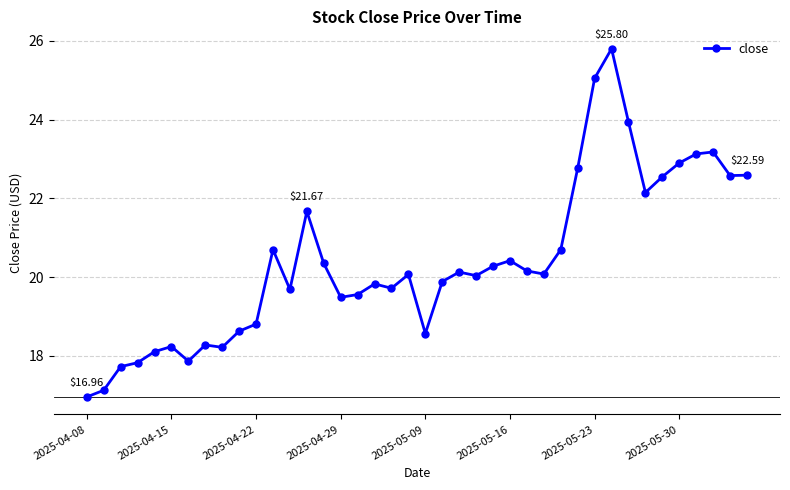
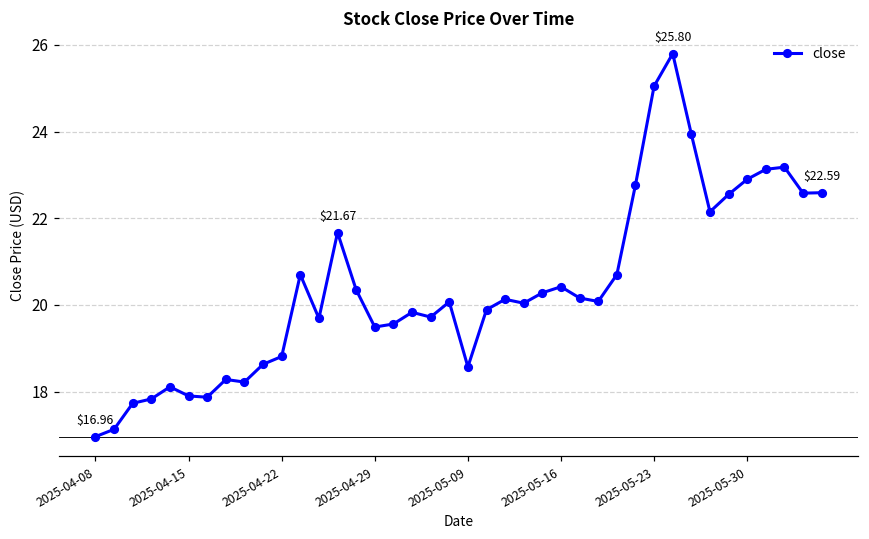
  {
-   "2025-04-15": 18.2,
+   "2025-04-15": 17.9,
    "2025-04-22": 18.8,
    "2025-04-29": 19.5,
    "2025-05-09": 18.6,
    "2025-05-16": 20.4,
    "2025-05-23": 25.1,
    "2025-05-30": 22.9
  }
